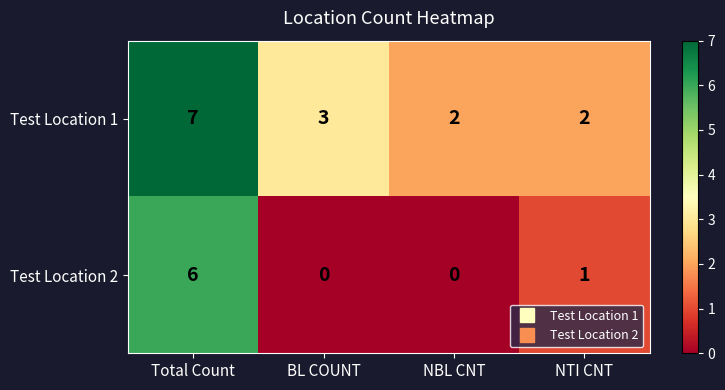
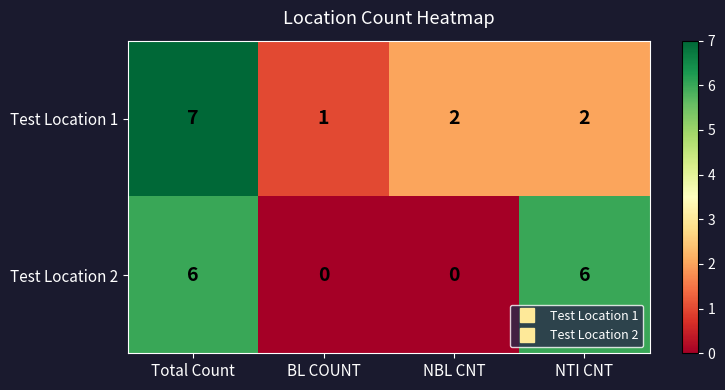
  {
    "Test Location 1": {
      "Total Count": 7,
-     "BL COUNT": 3,
+     "BL COUNT": 1,
      "NBL CNT": 2,
      "NTI CNT": 2
    },
    "Test Location 2": {
      "Total Count": 6,
      "BL COUNT": 0,
      "NBL CNT": 0,
-     "NTI CNT": 1
+     "NTI CNT": 6
    }
  }
